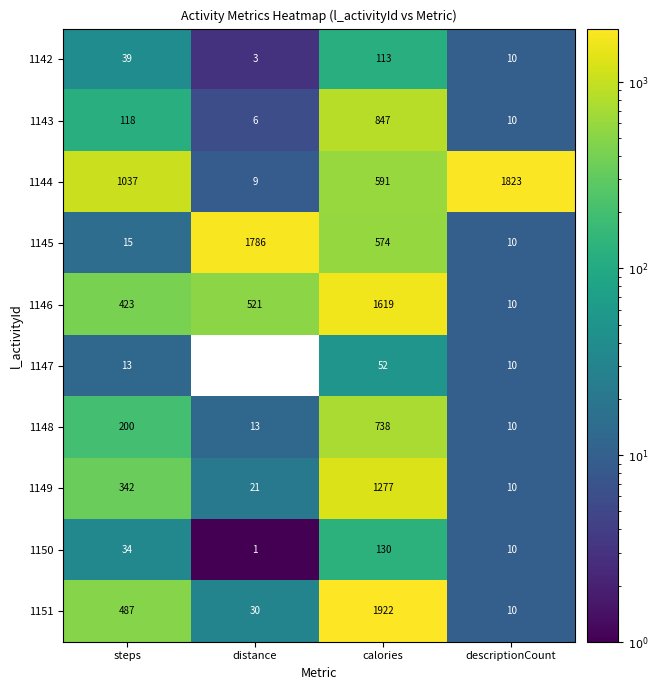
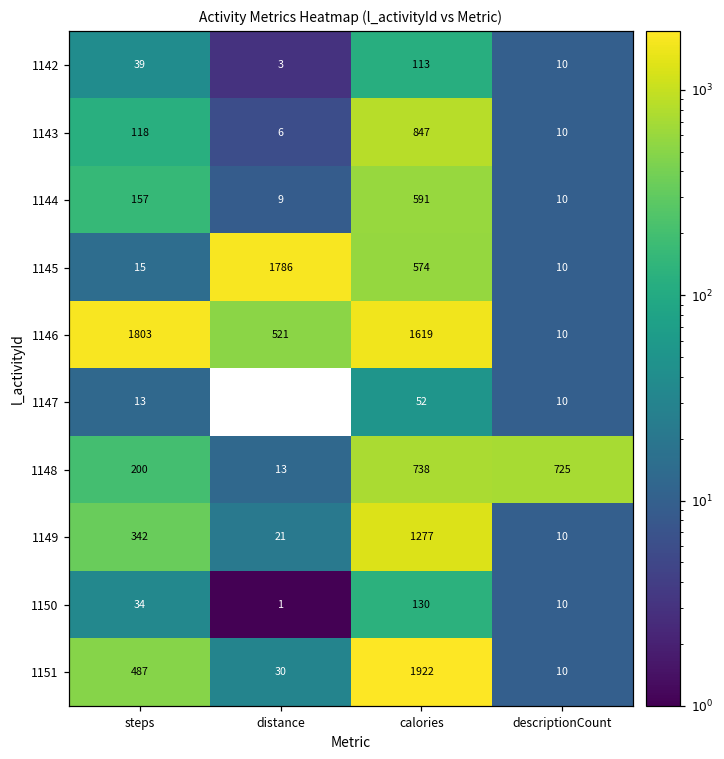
  {
    "1142": {
      "steps": 39,
      "distance": 3,
      "calories": 113,
      "descriptionCount": 10
    },
    "1143": {
      "steps": 118,
      "distance": 6,
      "calories": 847,
      "descriptionCount": 10
    },
    "1144": {
-     "steps": 1037,
+     "steps": 157,
      "distance": 9,
      "calories": 591,
-     "descriptionCount": 1823
+     "descriptionCount": 10
    },
    "1145": {
      "steps": 15,
      "distance": 1786,
      "calories": 574,
      "descriptionCount": 10
    },
    "1146": {
-     "steps": 423,
+     "steps": 1803,
      "distance": 521,
      "calories": 1619,
      "descriptionCount": 10
    },
    "1147": {
      "steps": 13,
      "calories": 52,
      "descriptionCount": 10
    },
    "1148": {
      "steps": 200,
      "distance": 13,
      "calories": 738,
-     "descriptionCount": 10
+     "descriptionCount": 725
    },
    "1149": {
      "steps": 342,
      "distance": 21,
      "calories": 1277,
      "descriptionCount": 10
    },
    "1150": {
      "steps": 34,
      "distance": 1,
      "calories": 130,
      "descriptionCount": 10
    },
    "1151": {
      "steps": 487,
      "distance": 30,
      "calories": 1922,
      "descriptionCount": 10
    }
  }
